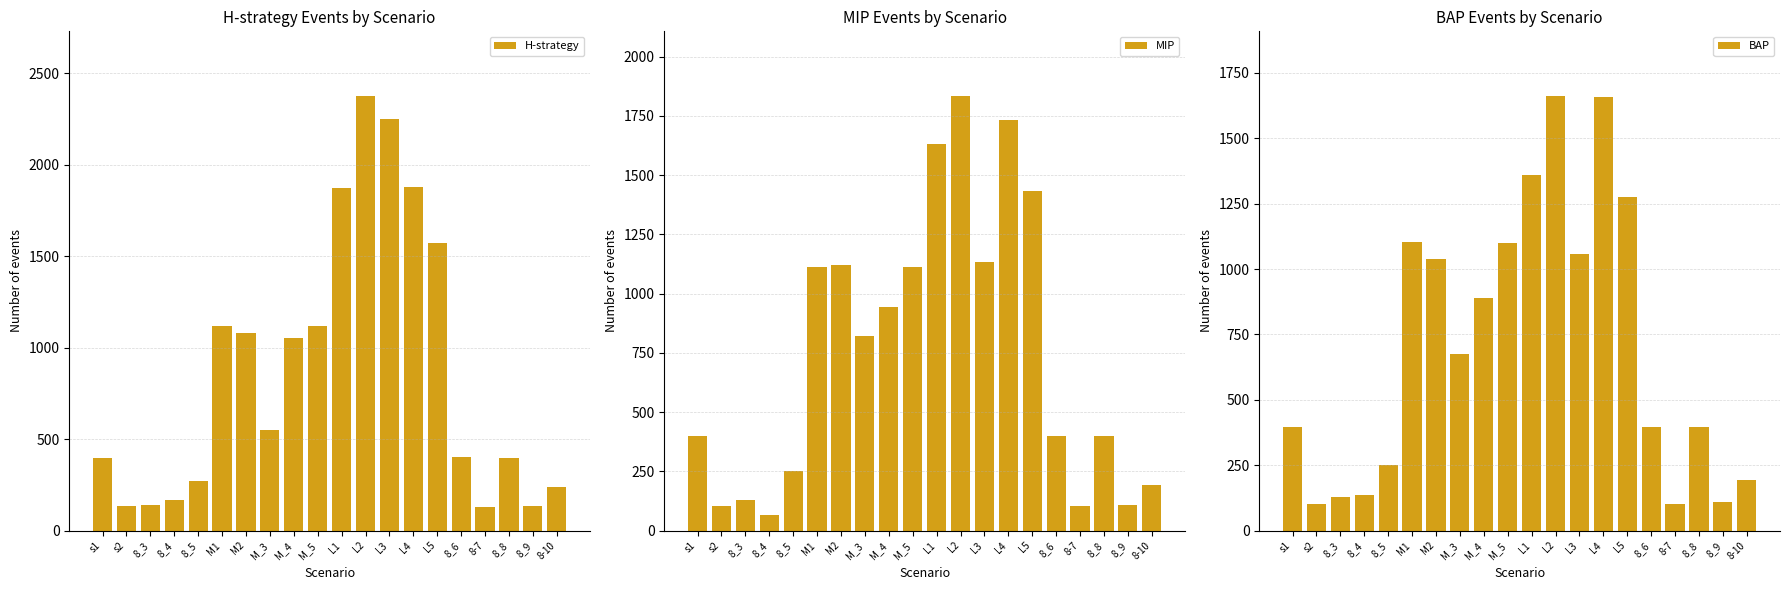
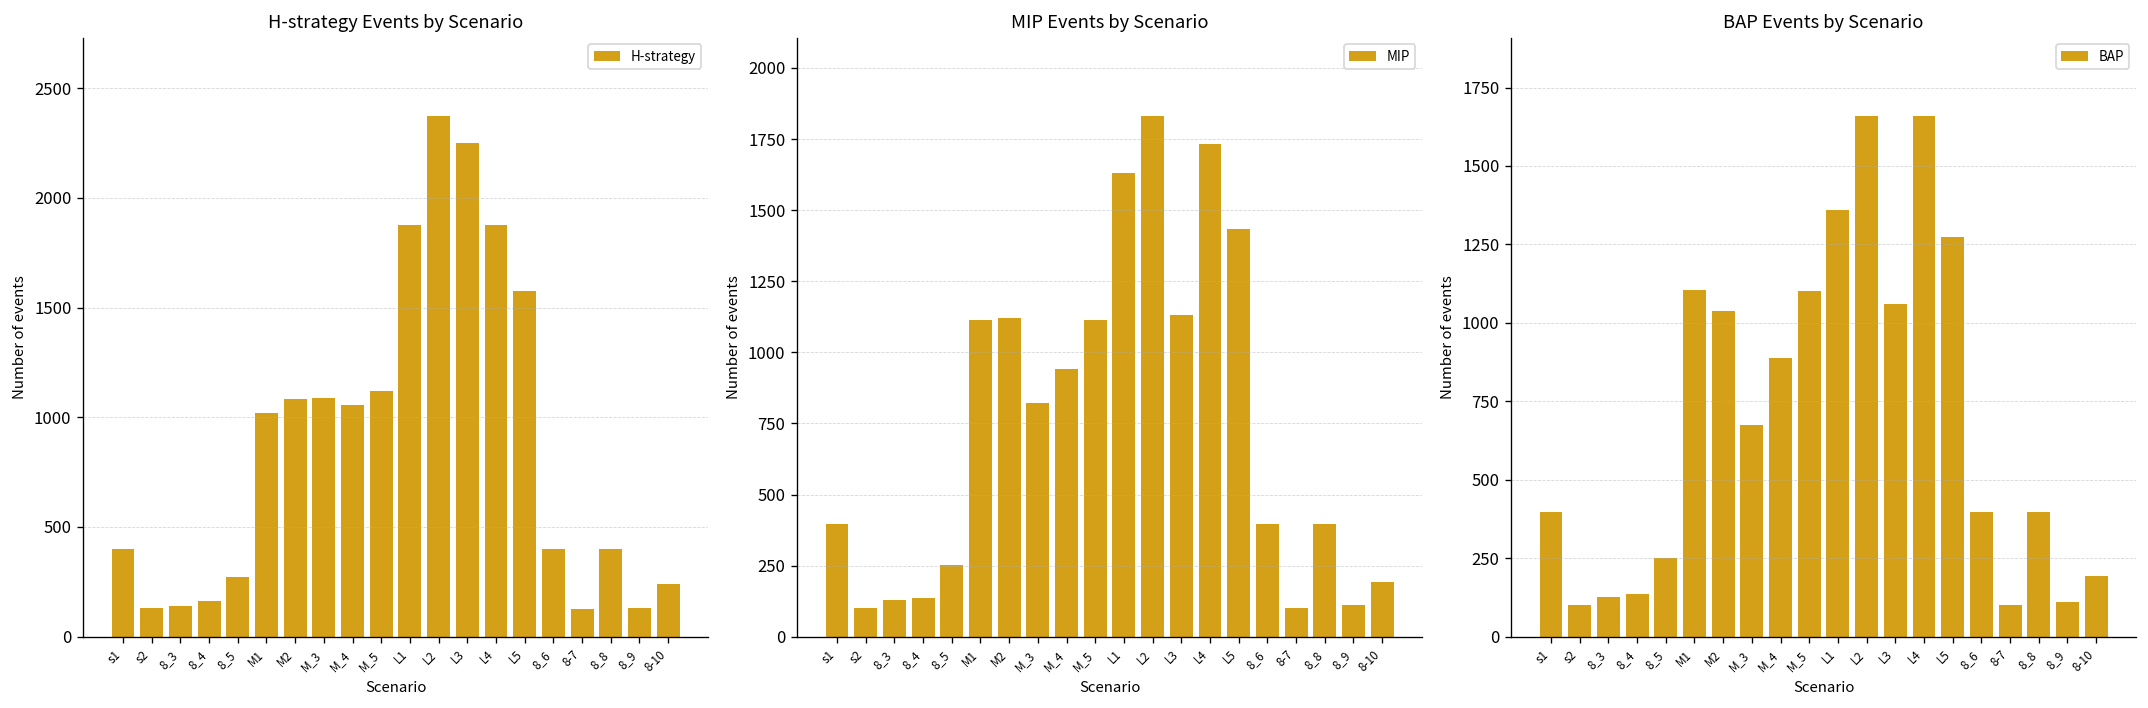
  {
    "H-strategy Events by Scenario": {
      "s1": 400,
      "s2": 130,
      "8_3": 140,
      "8_4": 170,
      "8_5": 270,
-     "M1": 1120,
+     "M1": 1020,
      "M2": 1080,
-     "M_3": 550,
+     "M_3": 1090,
      "M_4": 1050,
      "M_5": 1120,
      "L1": 1870,
      "L2": 2370,
      "L3": 2250,
      "L4": 1880,
      "L5": 1570,
      "8_6": 400,
      "8-7": 130,
      "8_8": 400,
      "8_9": 130,
      "8-10": 240
    },
    "MIP Events by Scenario": {
      "s1": 400,
      "s2": 100,
      "8_3": 130,
-     "8_4": 60,
+     "8_4": 140,
      "8_5": 250,
      "M1": 1110,
      "M2": 1120,
      "M_3": 820,
      "M_4": 940,
      "M_5": 1110,
      "L1": 1630,
      "L2": 1830,
      "L3": 1130,
      "L4": 1730,
      "L5": 1430,
      "8_6": 400,
      "8-7": 100,
      "8_8": 400,
      "8_9": 110,
      "8-10": 190
    },
    "BAP Events by Scenario": {
      "s1": 400,
      "s2": 100,
      "8_3": 130,
      "8_4": 140,
      "8_5": 250,
      "M1": 1100,
      "M2": 1040,
      "M_3": 670,
      "M_4": 890,
      "M_5": 1100,
      "L1": 1360,
      "L2": 1660,
      "L3": 1060,
      "L4": 1660,
      "L5": 1270,
      "8_6": 400,
      "8-7": 100,
      "8_8": 400,
      "8_9": 110,
      "8-10": 190
    }
  }
